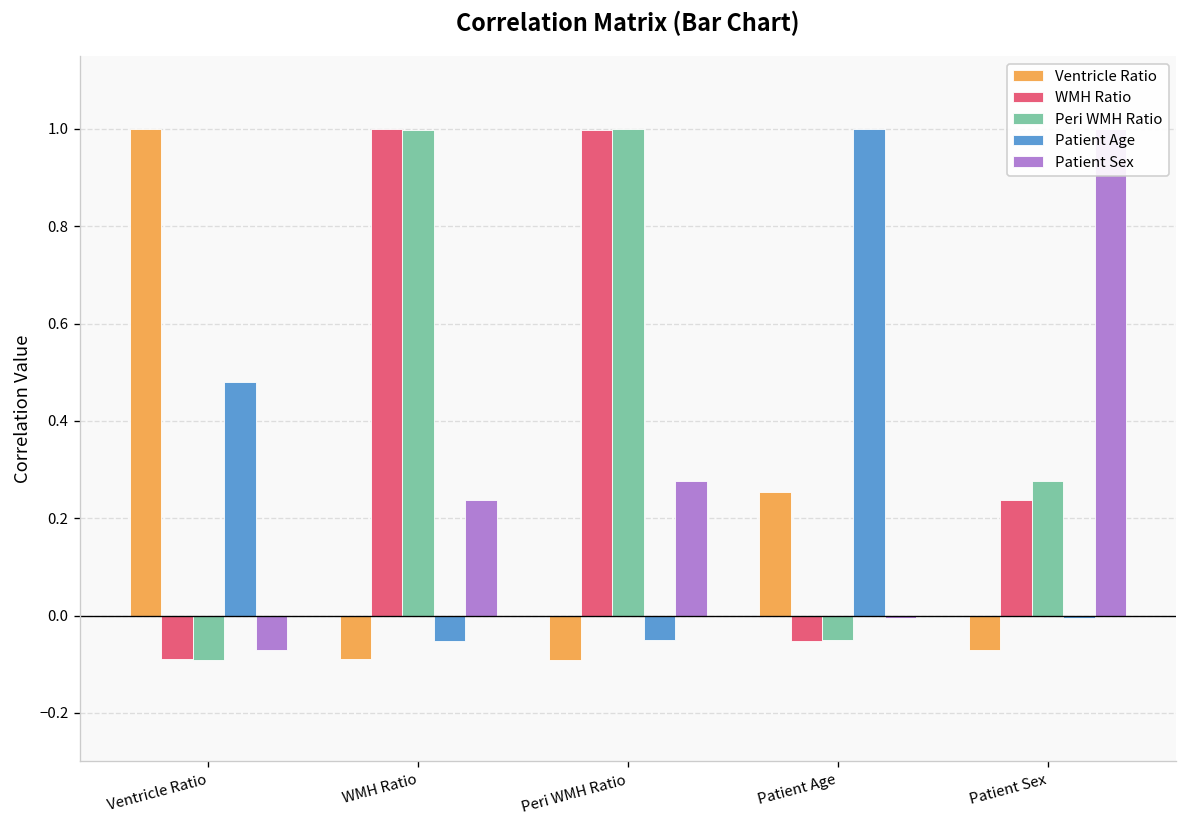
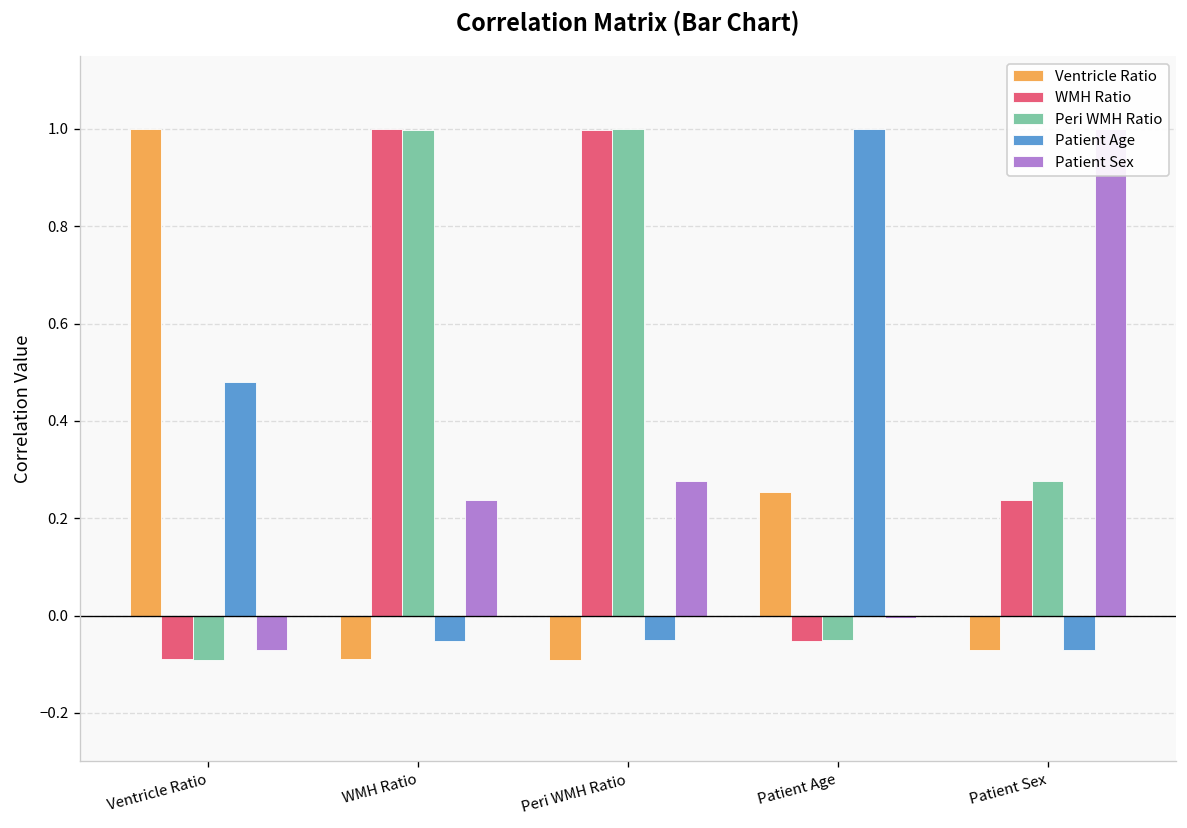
  {
    "Ventricle Ratio": {
      "Ventricle Ratio": 1.00,
      "WMH Ratio": -0.09,
      "Peri WMH Ratio": -0.09,
      "Patient Age": 0.25,
      "Patient Sex": -0.07
    },
    "WMH Ratio": {
      "Ventricle Ratio": -0.09,
      "WMH Ratio": 1.00,
      "Peri WMH Ratio": 1.00,
      "Patient Age": -0.05,
      "Patient Sex": 0.24
    },
    "Peri WMH Ratio": {
      "Ventricle Ratio": -0.09,
      "WMH Ratio": 1.00,
      "Peri WMH Ratio": 1.00,
      "Patient Age": -0.05,
      "Patient Sex": 0.28
    },
    "Patient Age": {
      "Ventricle Ratio": 0.48,
      "WMH Ratio": -0.05,
      "Peri WMH Ratio": -0.05,
      "Patient Age": 1.00,
-     "Patient Sex": -0.01
+     "Patient Sex": -0.07
    },
    "Patient Sex": {
      "Ventricle Ratio": -0.07,
      "WMH Ratio": 0.24,
      "Peri WMH Ratio": 0.28
    }
  }
